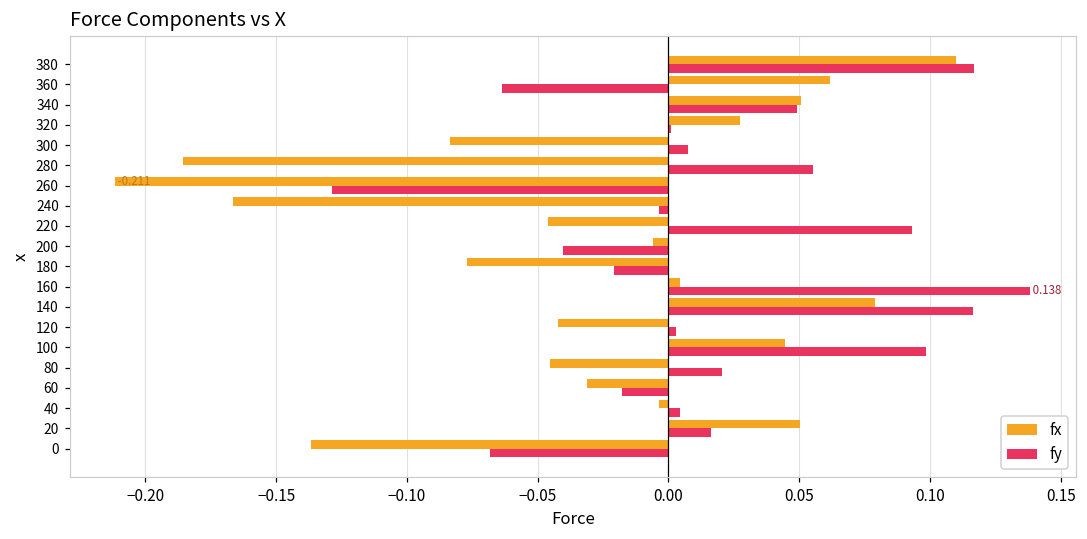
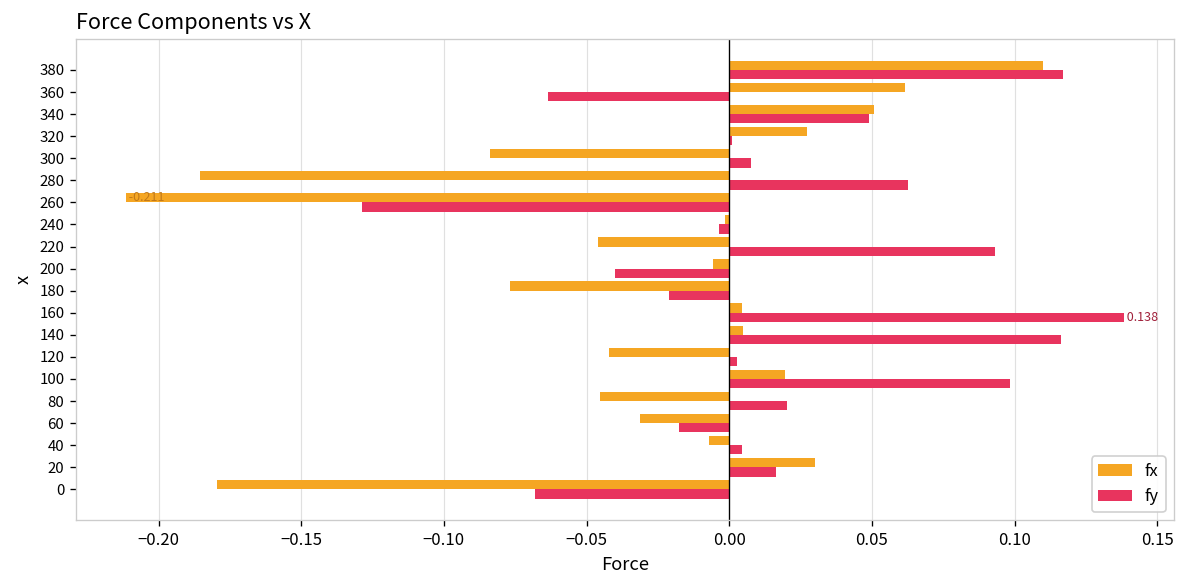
  {
    "fx": {
      "380": 0.110,
      "360": 0.062,
      "340": 0.051,
      "320": 0.027,
      "300": -0.084,
      "280": -0.186,
-     "240": -0.167,
+     "240": -0.001,
      "220": -0.046,
      "200": -0.006,
      "180": -0.077,
      "160": 0.004,
-     "140": 0.079,
+     "140": 0.005,
      "120": -0.042,
-     "100": 0.045,
+     "100": 0.019,
      "80": -0.045,
      "60": -0.031,
-     "40": -0.004,
-     "20": 0.050,
-     "0": -0.137
+     "40": -0.007,
+     "20": 0.030,
+     "0": -0.179
    },
    "fy": {
      "380": 0.117,
      "360": -0.064,
      "340": 0.049,
      "300": 0.007,
-     "280": 0.055,
+     "280": 0.063,
      "260": -0.129,
      "240": -0.004,
      "220": 0.093,
      "200": -0.040,
      "180": -0.021,
      "140": 0.116,
      "120": 0.003,
      "100": 0.098,
      "80": 0.020,
      "60": -0.018,
      "40": 0.004,
      "20": 0.016,
      "0": -0.068
    }
  }
